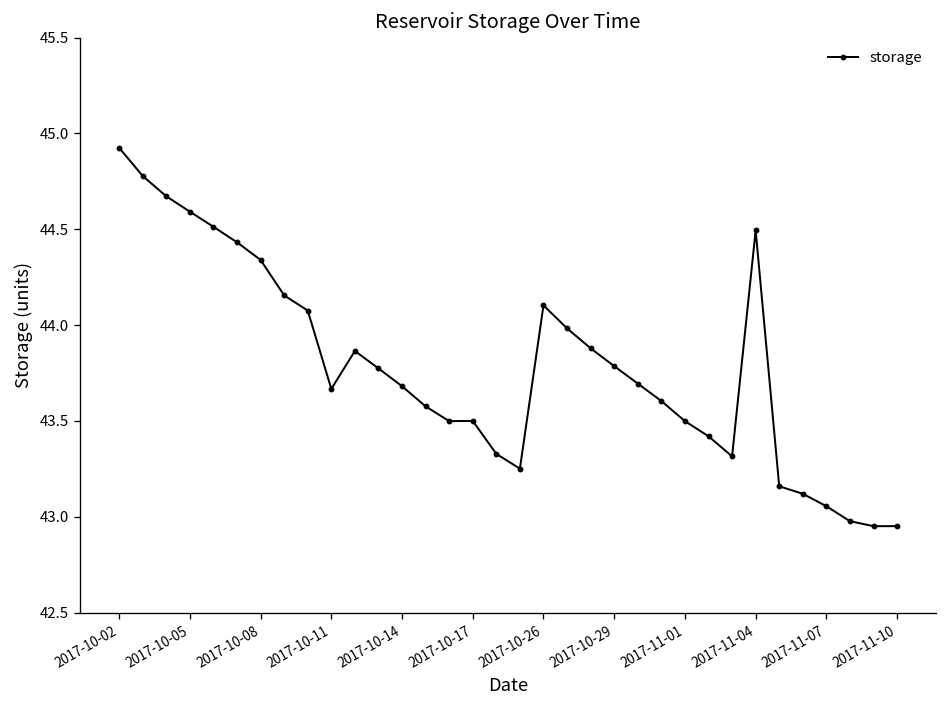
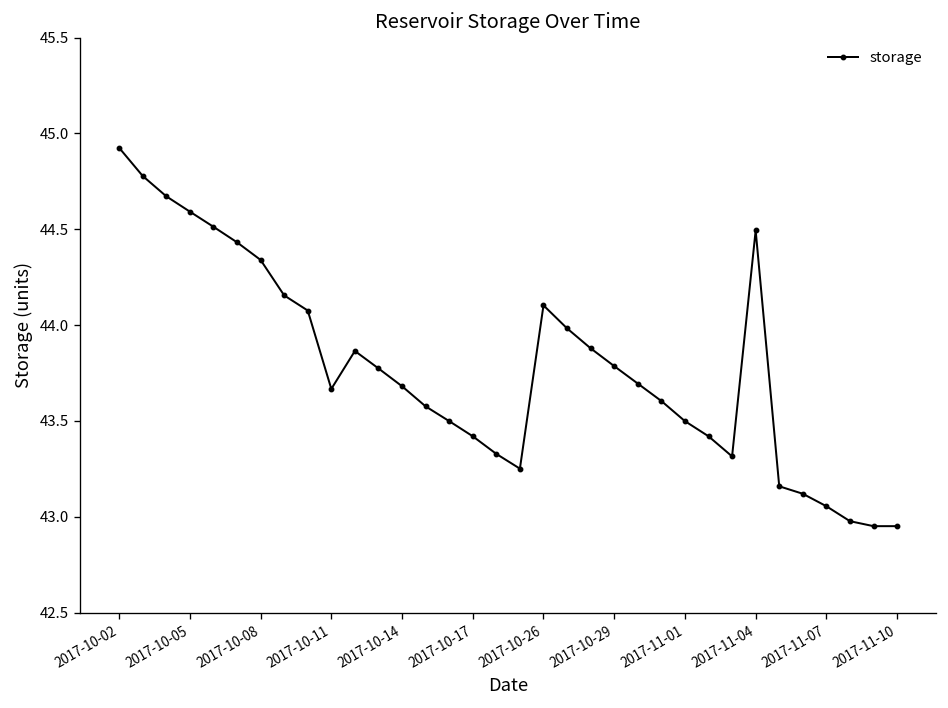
  {
    "2017-10-02": 44.93,
    "2017-10-05": 44.59,
    "2017-10-08": 44.34,
    "2017-10-11": 43.67,
    "2017-10-14": 43.68,
-   "2017-10-17": 43.50,
+   "2017-10-17": 43.42,
    "2017-10-26": 44.10,
    "2017-10-29": 43.79,
    "2017-11-01": 43.50,
    "2017-11-04": 44.49,
    "2017-11-07": 43.06,
    "2017-11-10": 42.95
  }
